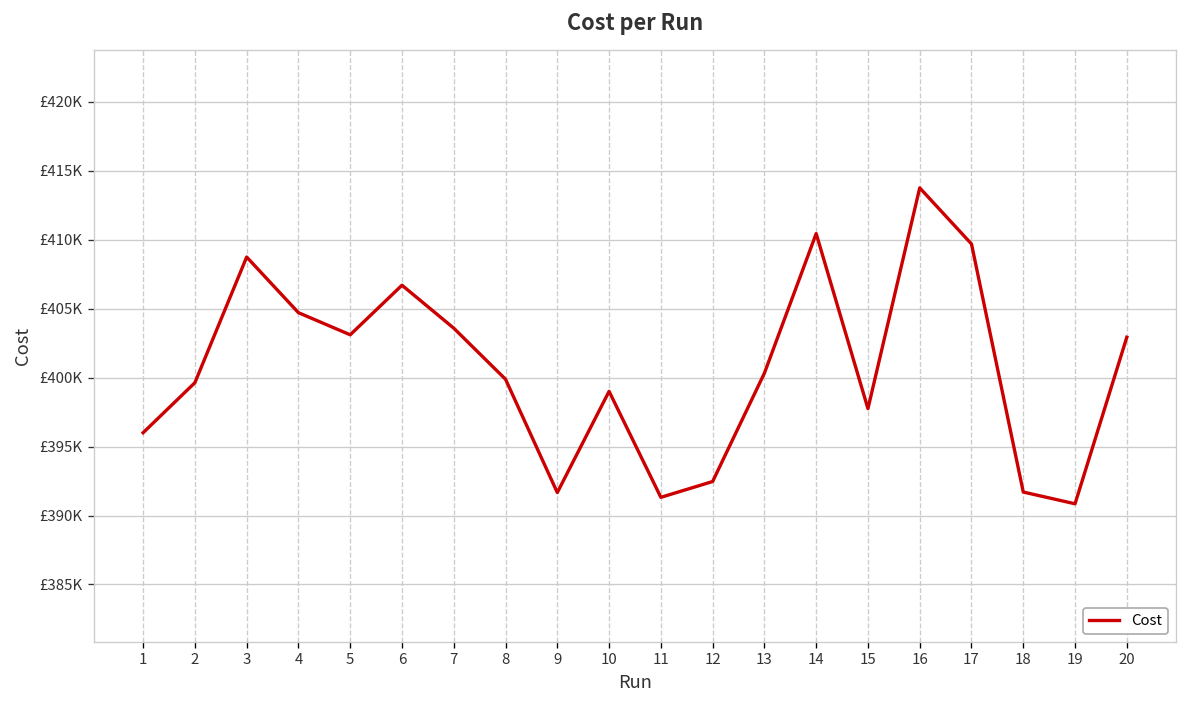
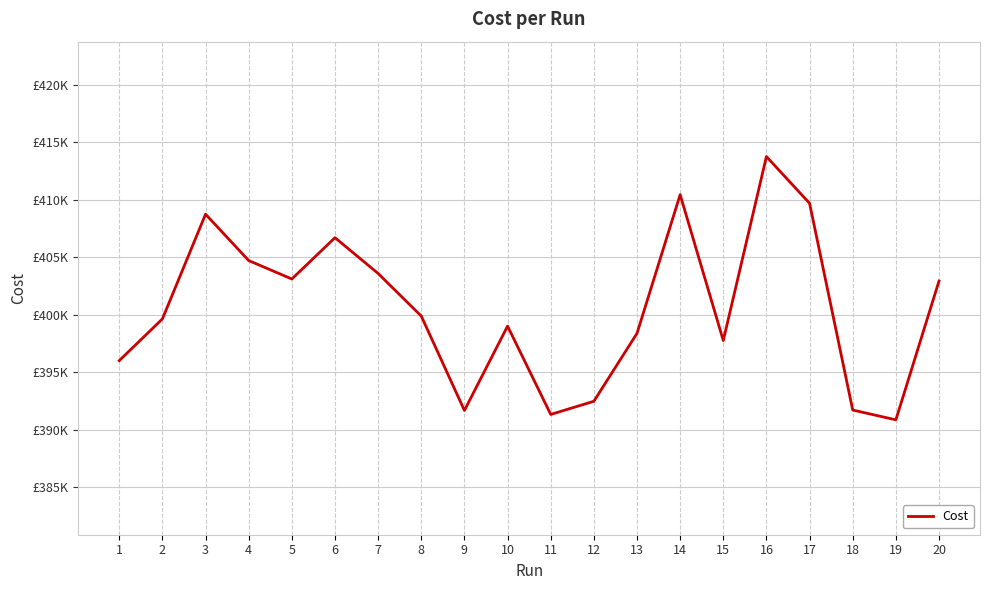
  {
    "1": "£396000",
    "2": "£399600",
    "3": "£408700",
    "4": "£404700",
    "5": "£403100",
    "6": "£406700",
    "7": "£403600",
    "8": "£399900",
    "9": "£391700",
    "10": "£399000",
    "11": "£391300",
    "12": "£392500",
-   "13": "£400300",
+   "13": "£398400",
    "14": "£410400",
    "15": "£397800",
    "16": "£413800",
    "17": "£409700",
    "18": "£391700",
    "19": "£390800",
    "20": "£402900"
  }
